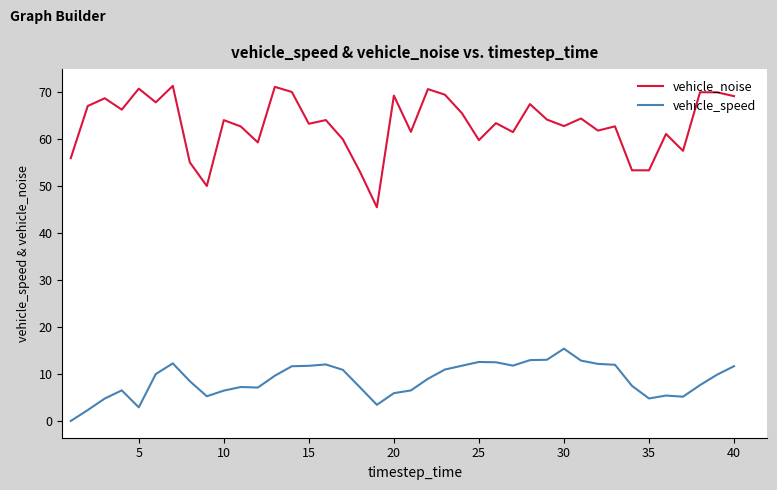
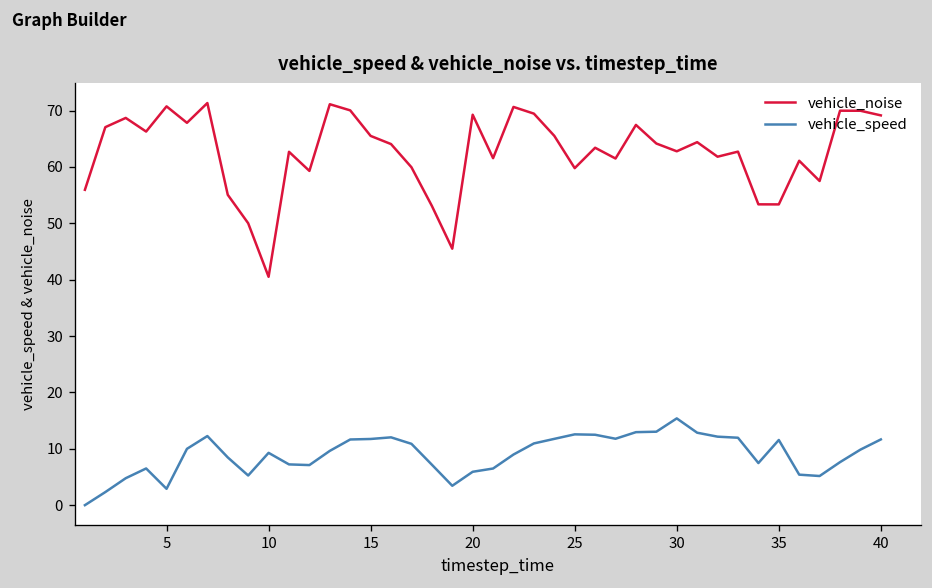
  {
    "vehicle_noise": {
      "5": 71,
-     "10": 64,
-     "15": 63,
+     "10": 41,
+     "15": 66,
      "20": 69,
      "25": 60,
      "30": 63,
      "35": 53,
      "40": 69
    },
    "vehicle_speed": {
      "5": 3,
-     "10": 6,
+     "10": 9,
      "15": 12,
      "20": 6,
      "25": 13,
      "30": 15,
-     "35": 5,
+     "35": 12,
      "40": 12
    }
  }
